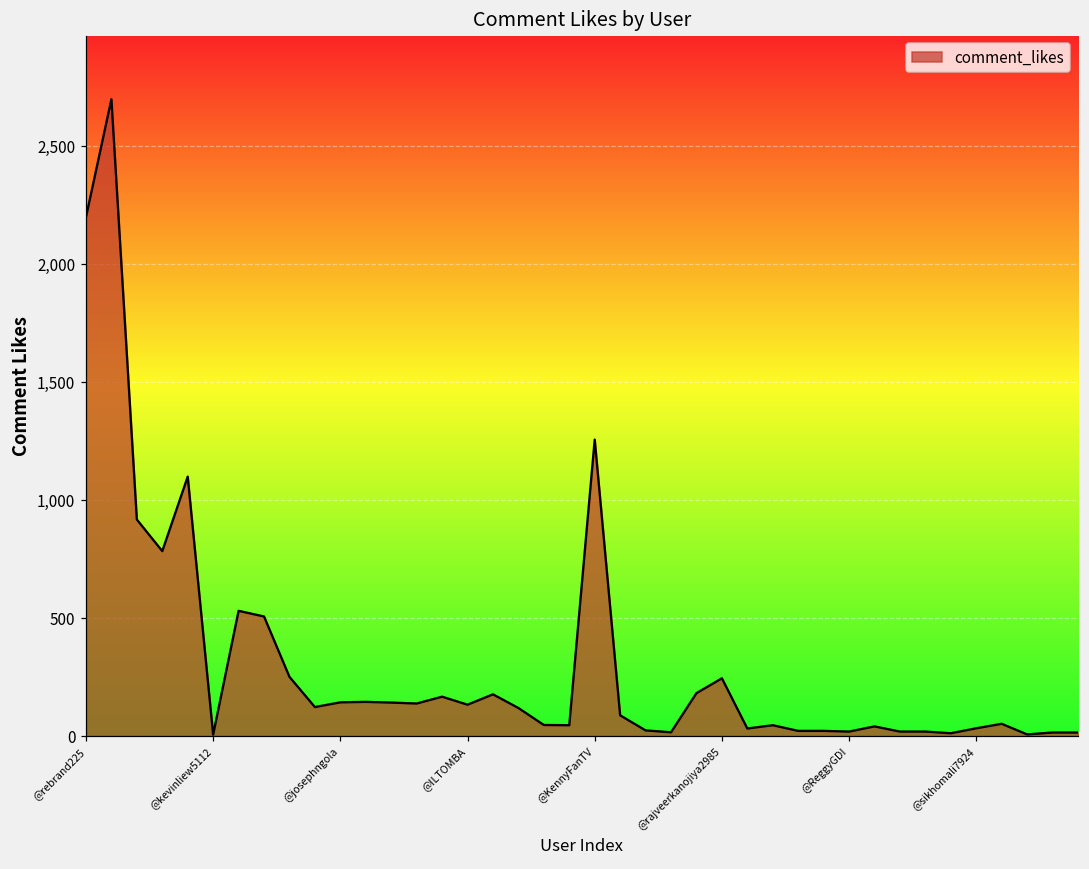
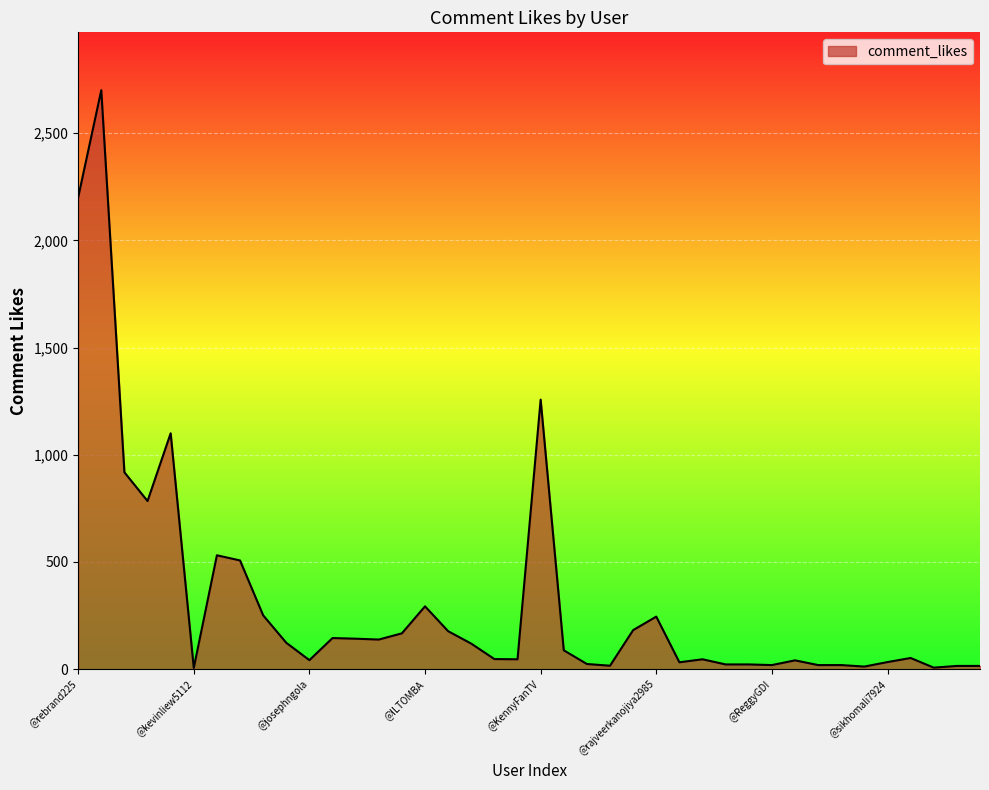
  {
    "@rebrand225": "2,200",
    "@kevinliew5112": "10",
-   "@josephngola": "140",
-   "@ILTOMBA": "130",
+   "@josephngola": "40",
+   "@ILTOMBA": "290",
    "@KennyFanTV": "1,260",
    "@rajveerkanojiya2985": "250",
    "@ReggyGDI": "20",
    "@sikhomali7924": "30"
  }
